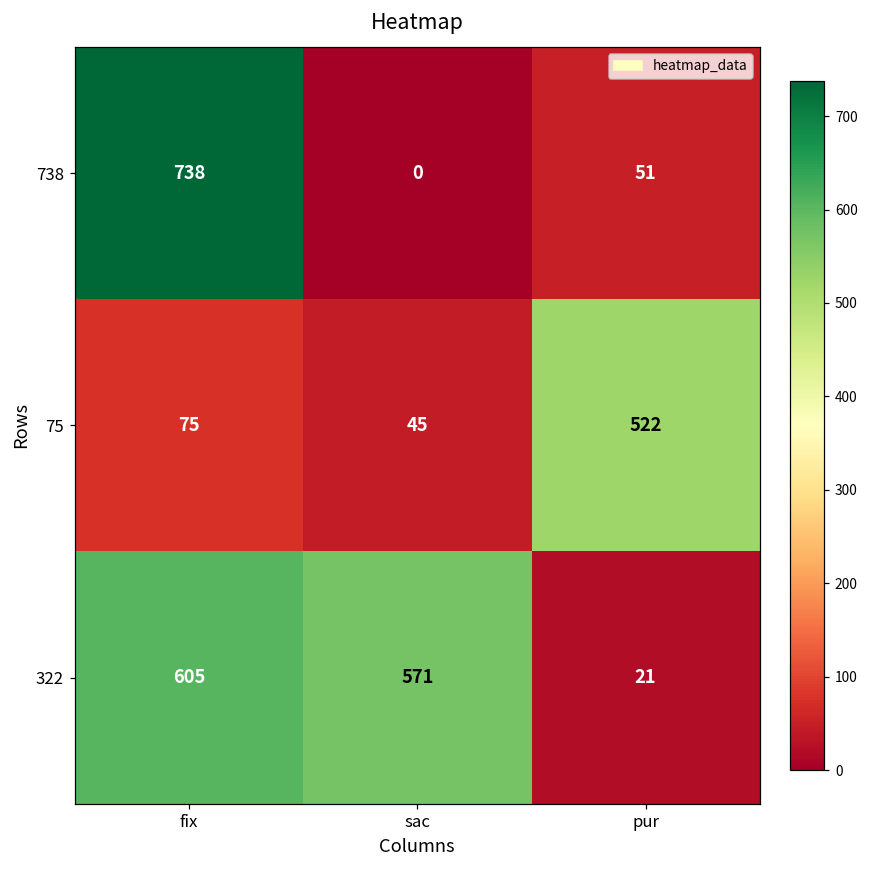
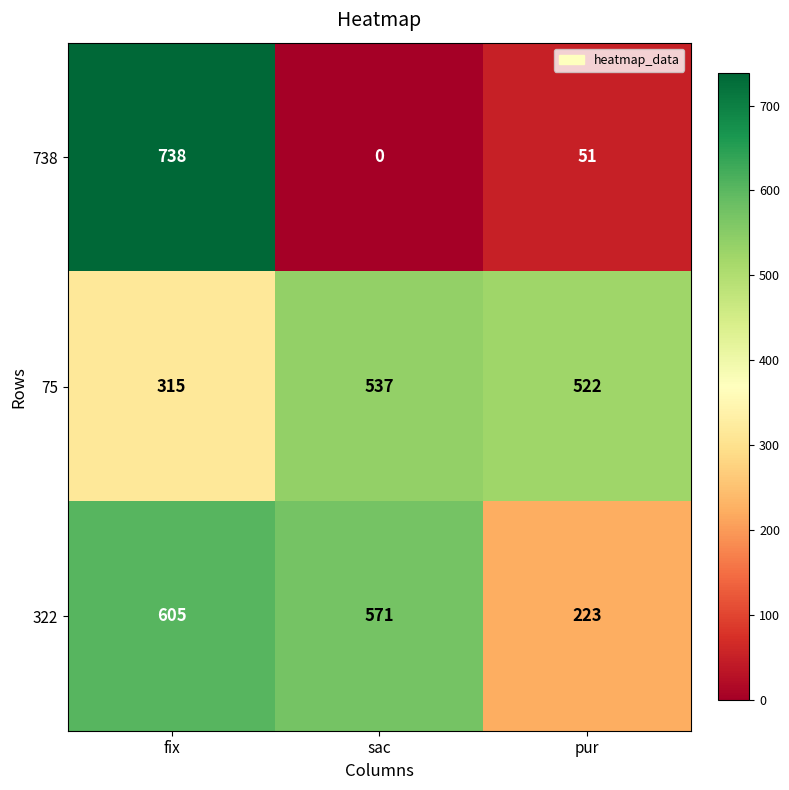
  {
    "738": {
      "fix": 738,
      "sac": 0,
      "pur": 51
    },
    "75": {
-     "fix": 75,
-     "sac": 45,
+     "fix": 315,
+     "sac": 537,
      "pur": 522
    },
    "322": {
      "fix": 605,
      "sac": 571,
-     "pur": 21
+     "pur": 223
    }
  }
